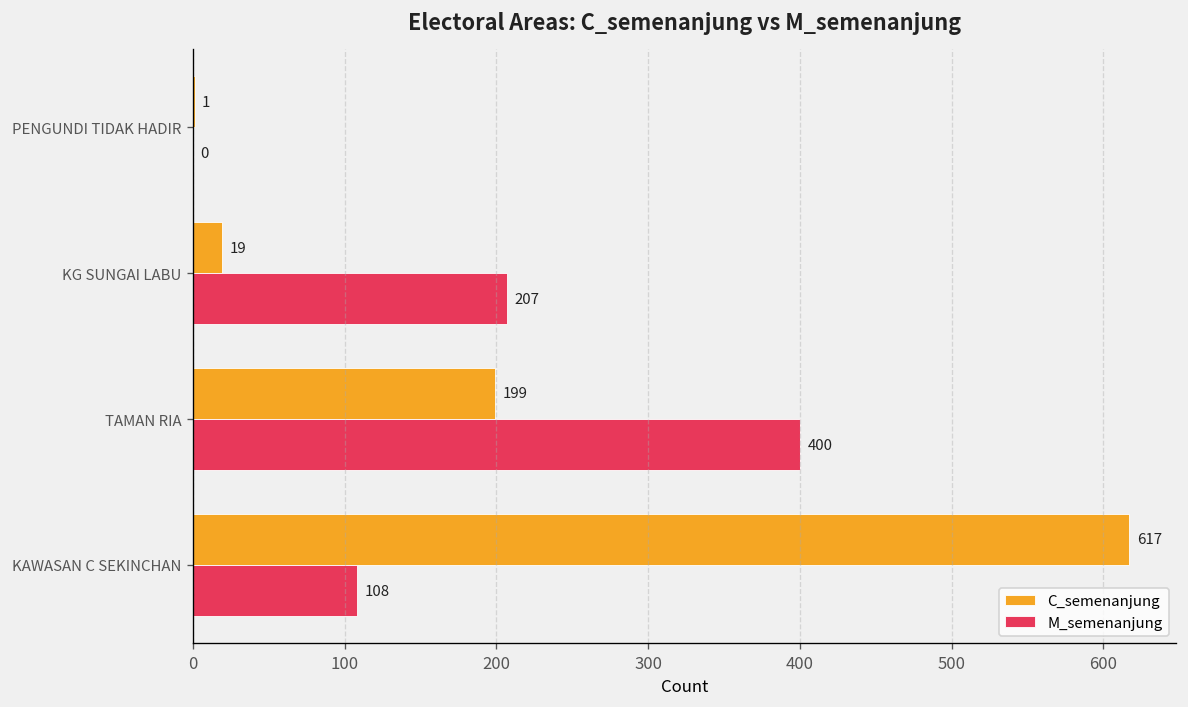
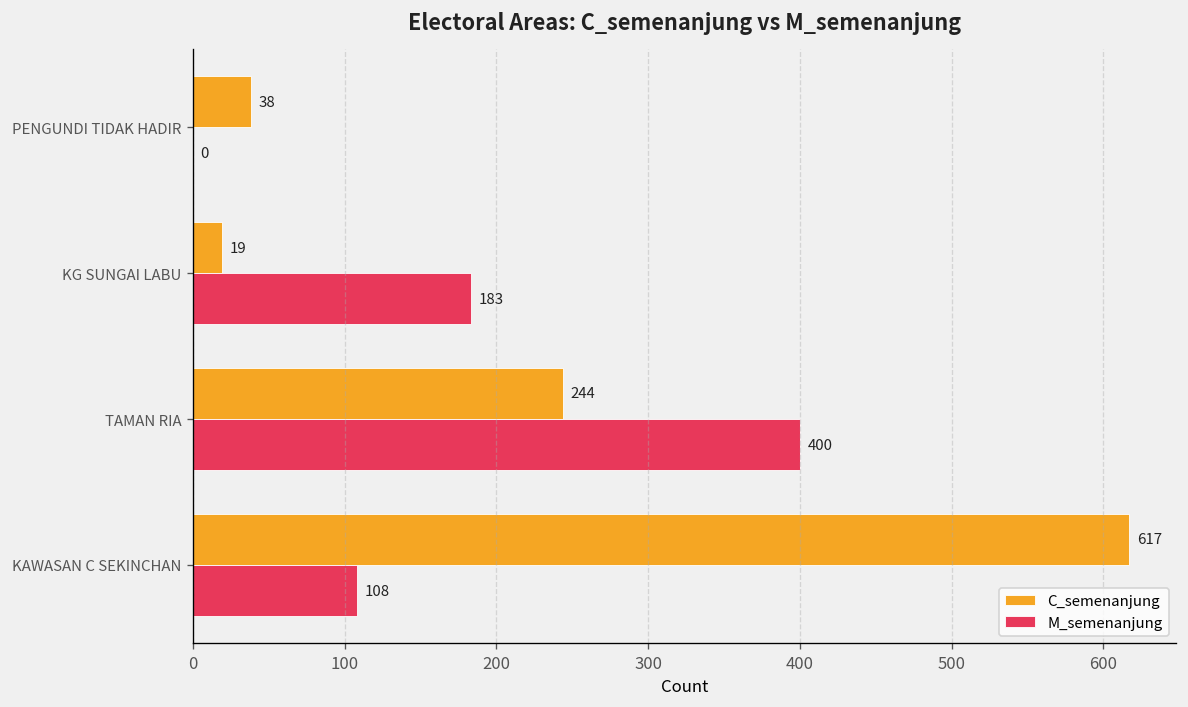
  {
    "C_semenanjung": {
-     "PENGUNDI TIDAK HADIR": 1,
+     "PENGUNDI TIDAK HADIR": 38,
      "KG SUNGAI LABU": 19,
-     "TAMAN RIA": 199,
+     "TAMAN RIA": 244,
      "KAWASAN C SEKINCHAN": 617
    },
    "M_semenanjung": {
      "PENGUNDI TIDAK HADIR": 0,
-     "KG SUNGAI LABU": 207,
+     "KG SUNGAI LABU": 183,
      "TAMAN RIA": 400,
      "KAWASAN C SEKINCHAN": 108
    }
  }
